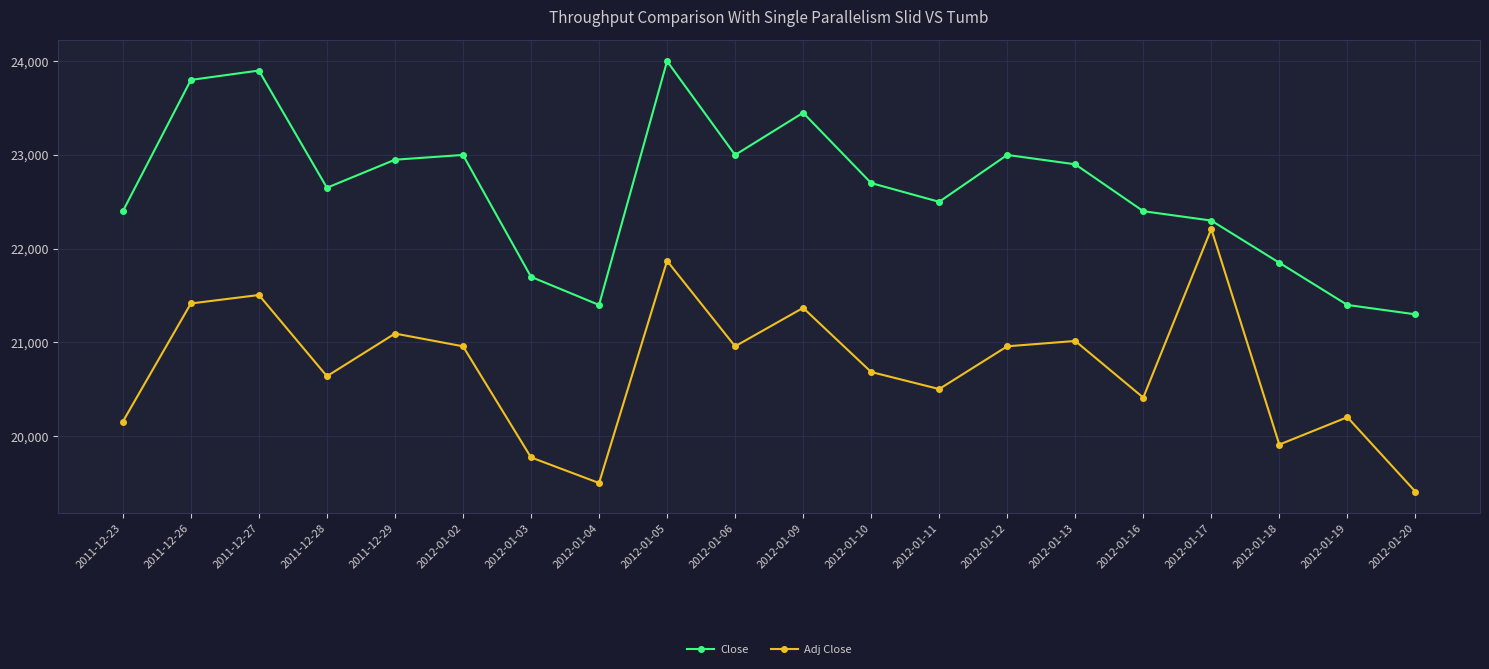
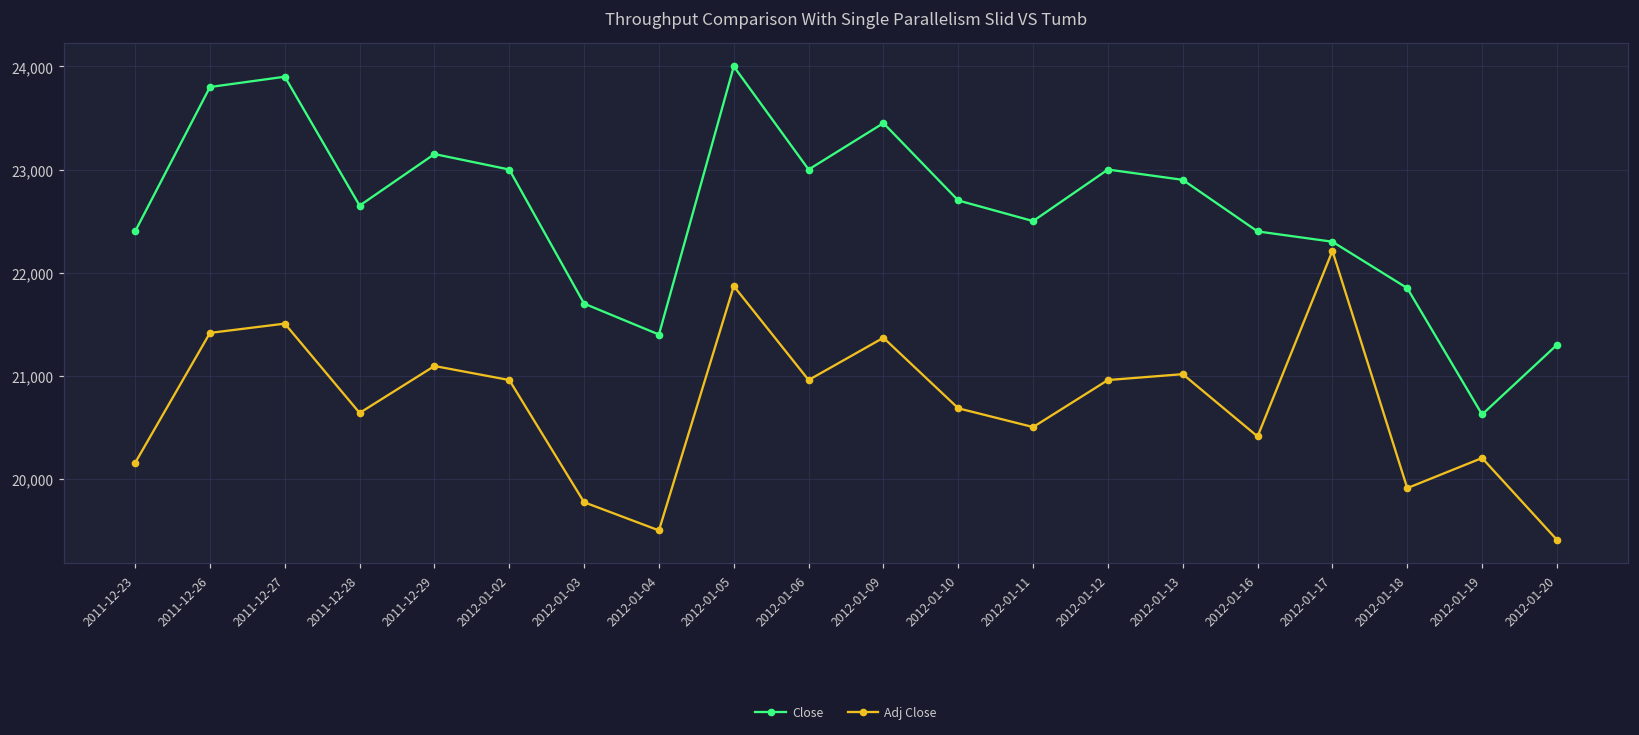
  {
    "Close": {
      "2011-12-23": "22,400",
      "2011-12-26": "23,800",
      "2011-12-27": "23,900",
      "2011-12-28": "22,700",
-     "2011-12-29": "22,900",
+     "2011-12-29": "23,200",
      "2012-01-02": "23,000",
      "2012-01-03": "21,700",
      "2012-01-04": "21,400",
      "2012-01-05": "24,000",
      "2012-01-06": "23,000",
      "2012-01-09": "23,500",
      "2012-01-10": "22,700",
      "2012-01-11": "22,500",
      "2012-01-12": "23,000",
      "2012-01-13": "22,900",
      "2012-01-16": "22,400",
      "2012-01-17": "22,300",
      "2012-01-18": "21,900",
-     "2012-01-19": "21,400",
+     "2012-01-19": "20,600",
      "2012-01-20": "21,300"
    },
    "Adj Close": {
      "2011-12-23": "20,200",
      "2011-12-26": "21,400",
      "2011-12-27": "21,500",
      "2011-12-28": "20,600",
      "2011-12-29": "21,100",
      "2012-01-02": "21,000",
      "2012-01-03": "19,800",
      "2012-01-04": "19,500",
      "2012-01-05": "21,900",
      "2012-01-06": "21,000",
      "2012-01-09": "21,400",
      "2012-01-10": "20,700",
      "2012-01-11": "20,500",
      "2012-01-12": "21,000",
      "2012-01-13": "21,000",
      "2012-01-16": "20,400",
      "2012-01-17": "22,200",
      "2012-01-18": "19,900",
      "2012-01-19": "20,200",
      "2012-01-20": "19,400"
    }
  }
